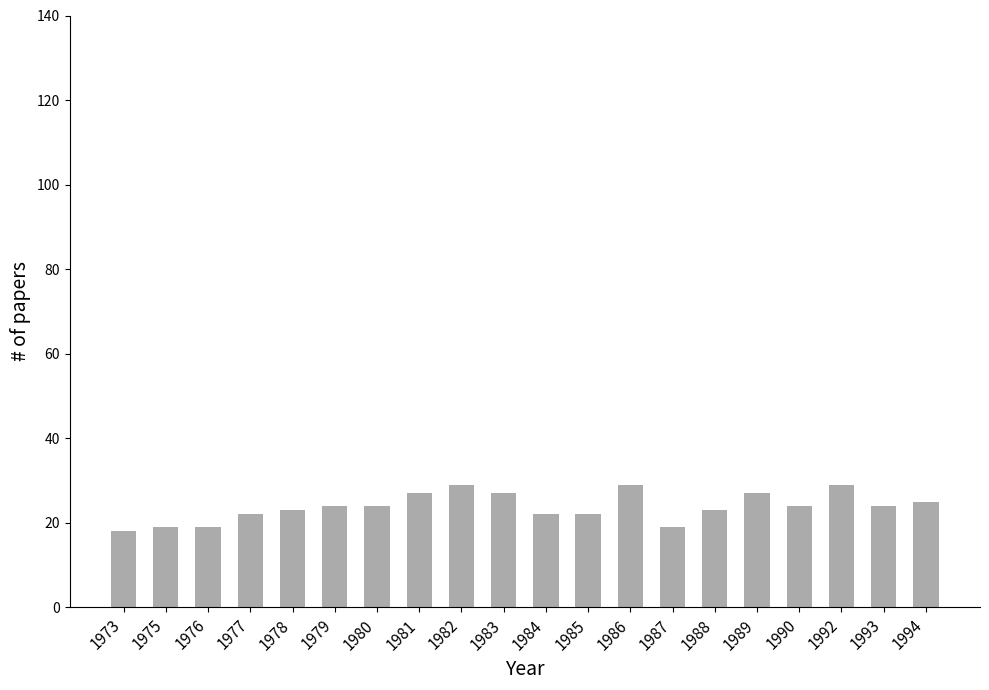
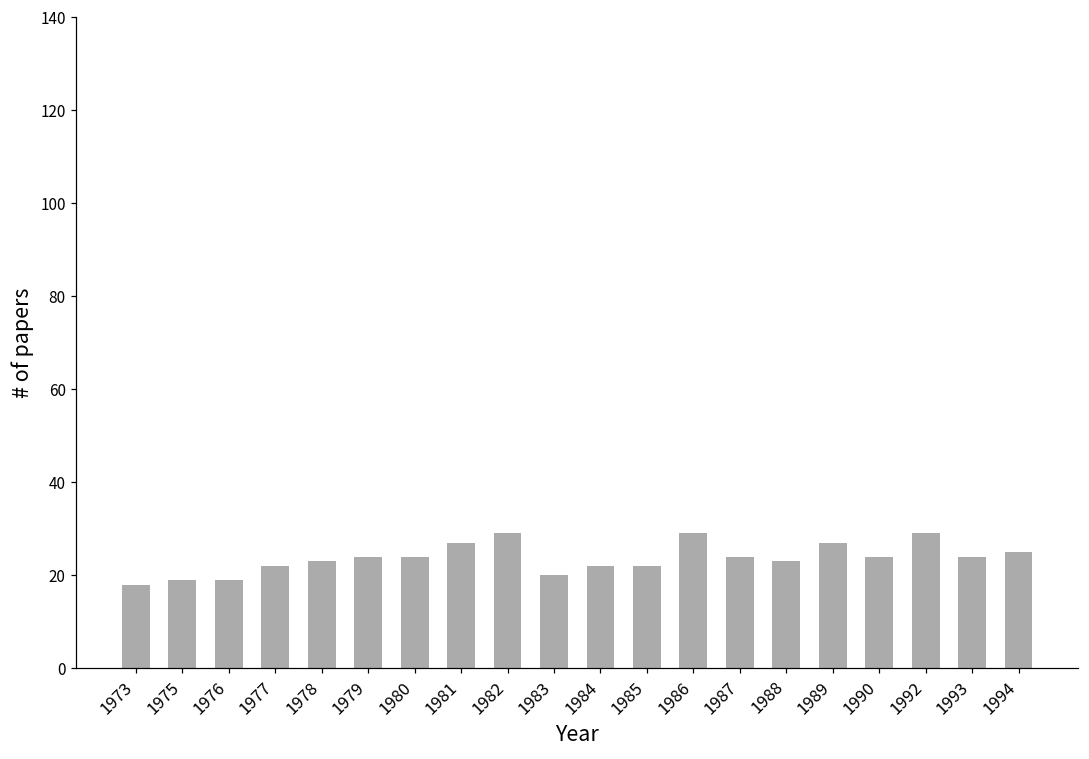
  {
    "1973": 18,
    "1975": 19,
    "1976": 19,
    "1977": 22,
    "1978": 23,
    "1979": 24,
    "1980": 24,
    "1981": 27,
    "1982": 29,
-   "1983": 27,
+   "1983": 20,
    "1984": 22,
    "1985": 22,
    "1986": 29,
-   "1987": 19,
+   "1987": 24,
    "1988": 23,
    "1989": 27,
    "1990": 24,
    "1992": 29,
    "1993": 24,
    "1994": 25
  }
